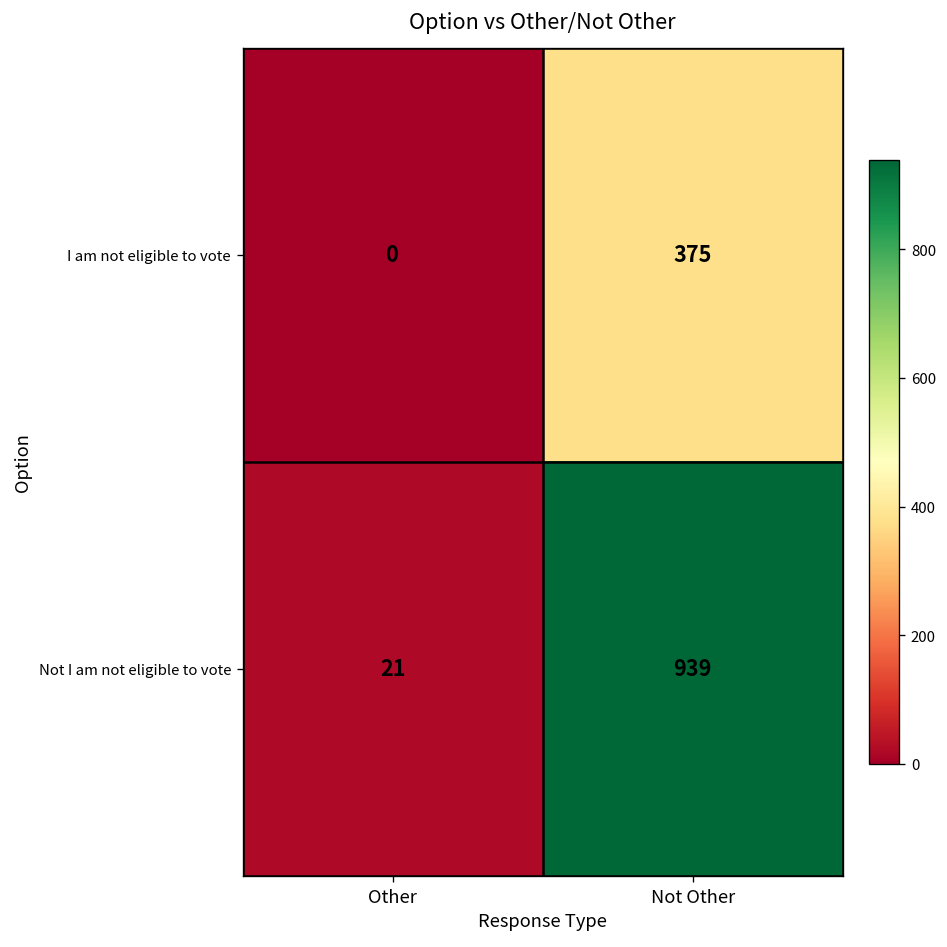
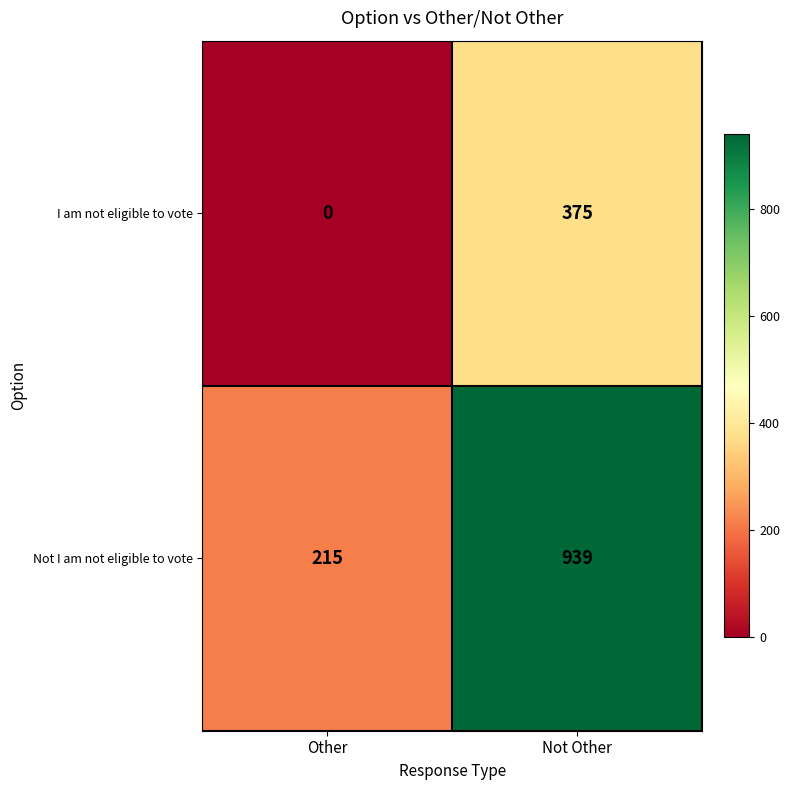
  {
    "I am not eligible to vote": {
      "Other": 0,
      "Not Other": 375
    },
    "Not I am not eligible to vote": {
-     "Other": 21,
+     "Other": 215,
      "Not Other": 939
    }
  }
